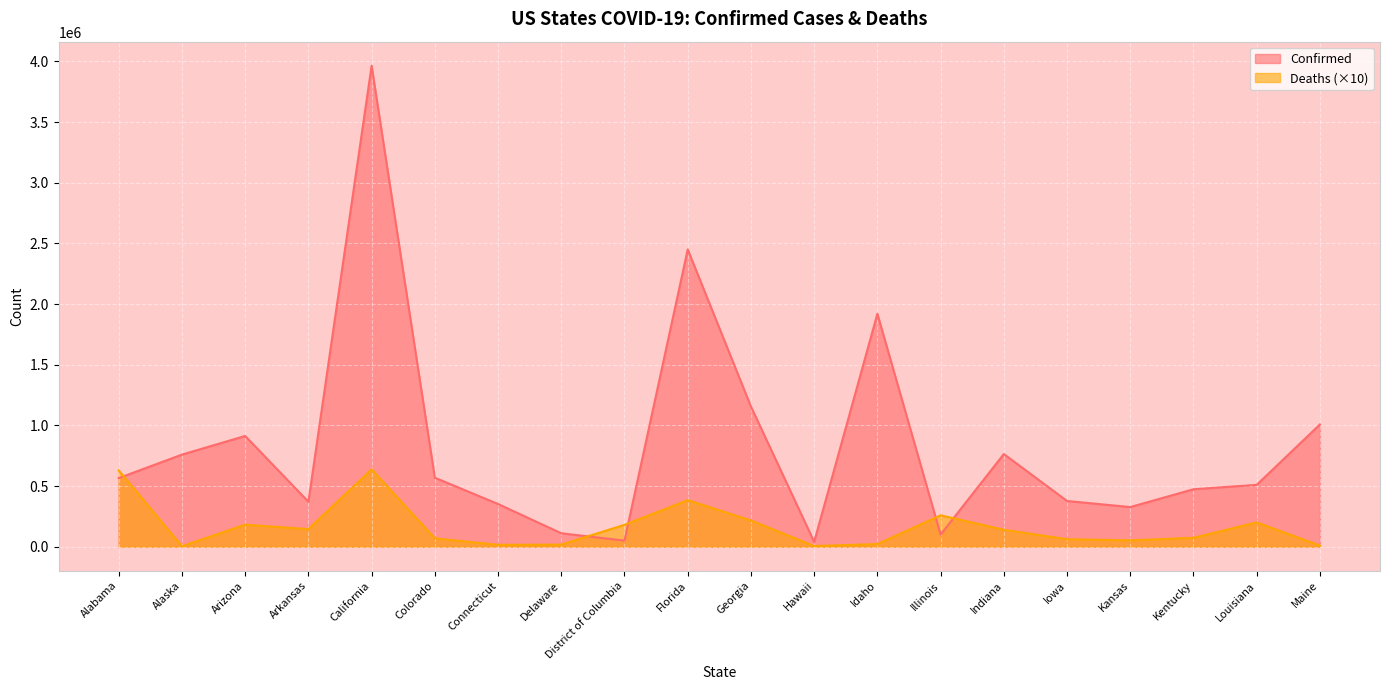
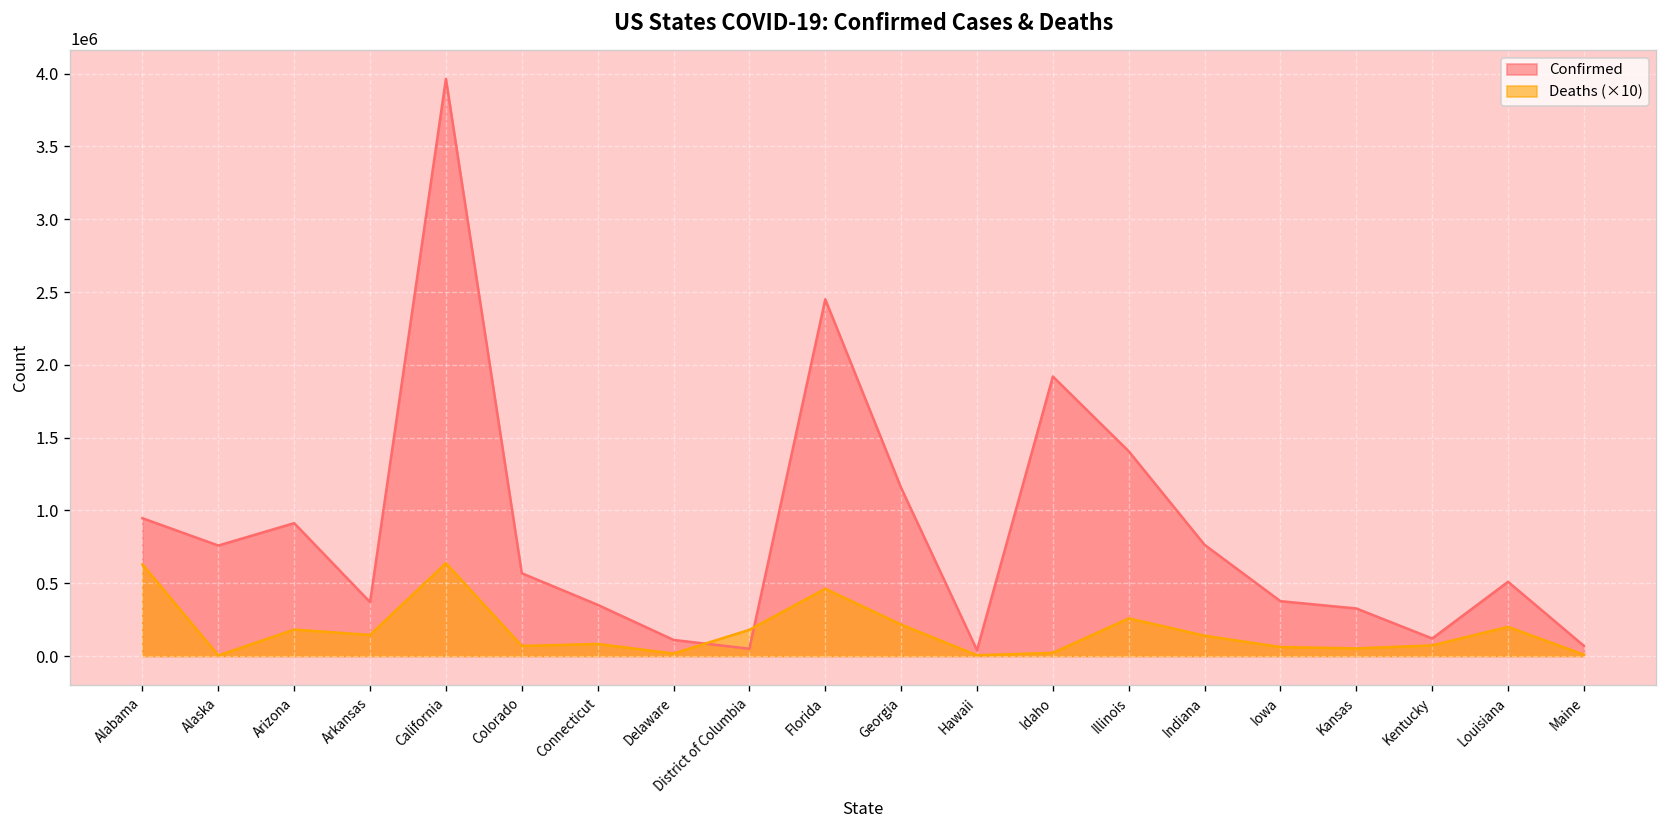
  {
    "Confirmed": {
-     "Alabama": 570000,
+     "Alabama": 950000,
      "Alaska": 760000,
      "Arizona": 910000,
      "Arkansas": 370000,
      "California": 3960000,
      "Colorado": 570000,
      "Connecticut": 350000,
      "Delaware": 110000,
      "District of Columbia": 50000,
      "Florida": 2450000,
      "Georgia": 1160000,
      "Hawaii": 40000,
      "Idaho": 1920000,
-     "Illinois": 100000,
+     "Illinois": 1410000,
      "Indiana": 760000,
      "Iowa": 380000,
      "Kansas": 330000,
-     "Kentucky": 470000,
+     "Kentucky": 120000,
      "Louisiana": 510000,
-     "Maine": 1010000
+     "Maine": 70000
    },
    "Deaths (×10)": {
      "Alabama": 630000,
      "Alaska": 0,
      "Arizona": 180000,
      "Arkansas": 140000,
      "California": 640000,
      "Colorado": 70000,
-     "Connecticut": 20000,
+     "Connecticut": 80000,
      "Delaware": 20000,
      "District of Columbia": 180000,
-     "Florida": 380000,
+     "Florida": 460000,
      "Georgia": 220000,
      "Hawaii": 10000,
      "Idaho": 20000,
      "Illinois": 260000,
      "Indiana": 140000,
      "Iowa": 60000,
      "Kansas": 50000,
      "Kentucky": 70000,
      "Louisiana": 200000,
      "Maine": 10000
    }
  }
